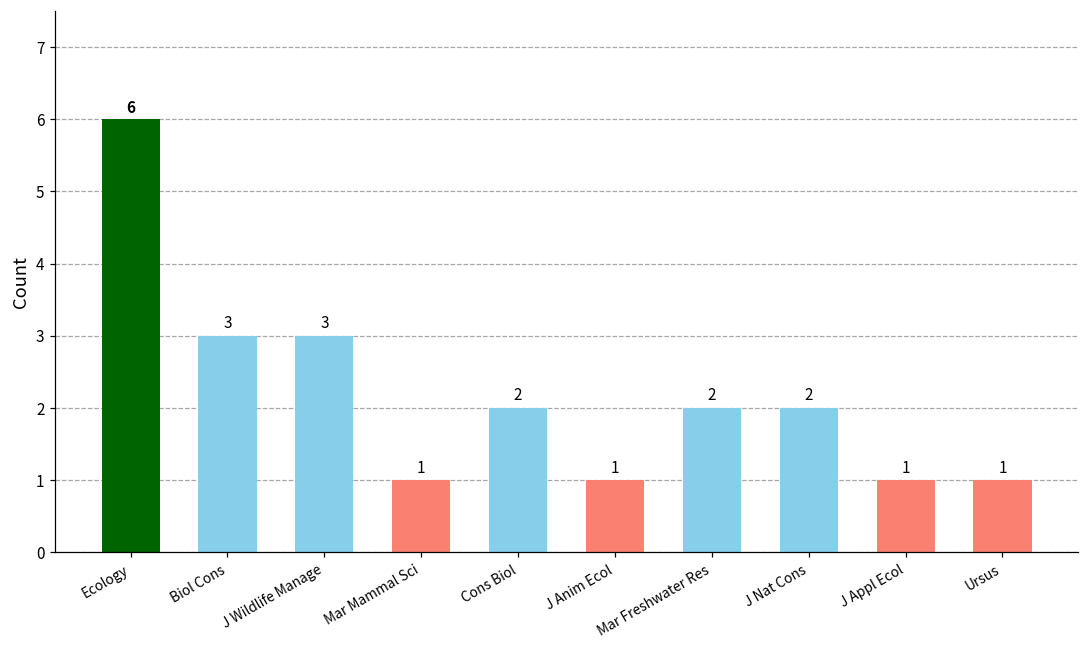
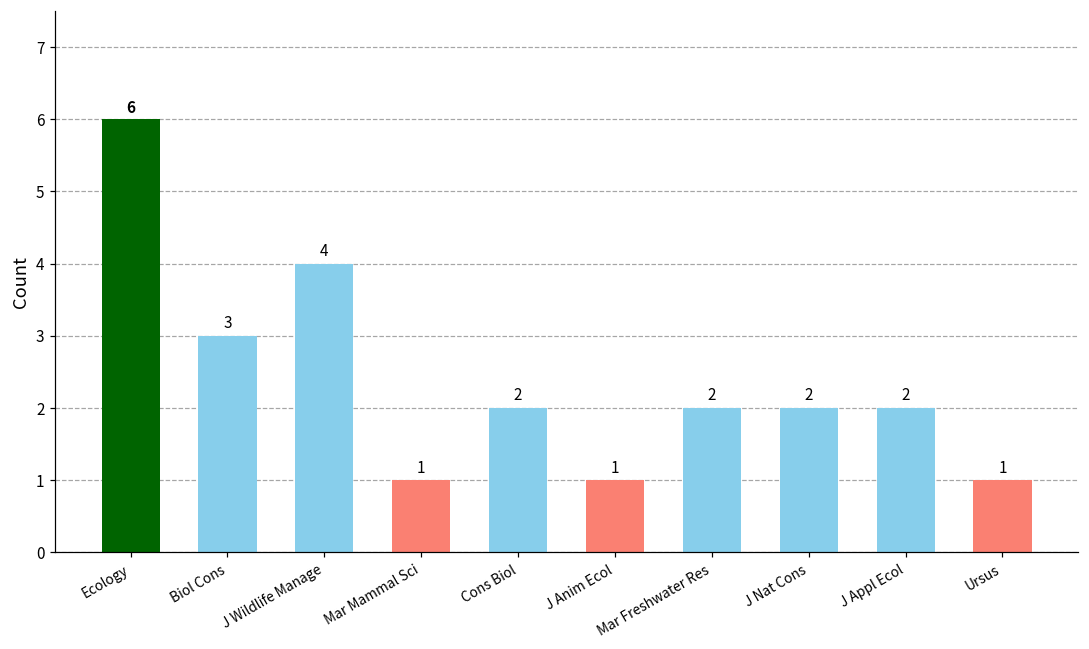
  {
    "Ecology": 6,
    "Biol Cons": 3,
-   "J Wildlife Manage": 3,
+   "J Wildlife Manage": 4,
    "Mar Mammal Sci": 1,
    "Cons Biol": 2,
    "J Anim Ecol": 1,
    "Mar Freshwater Res": 2,
    "J Nat Cons": 2,
-   "J Appl Ecol": 1,
+   "J Appl Ecol": 2,
    "Ursus": 1
  }
